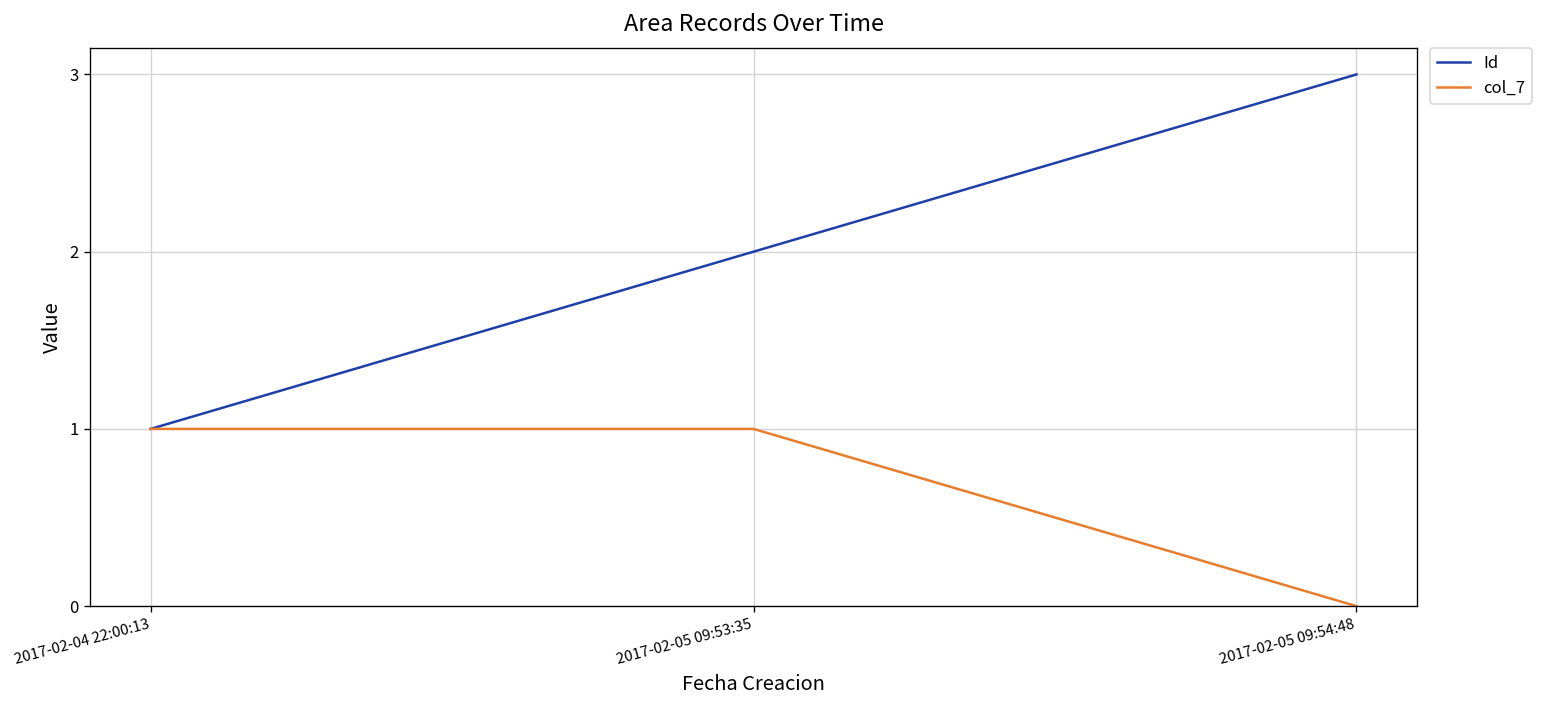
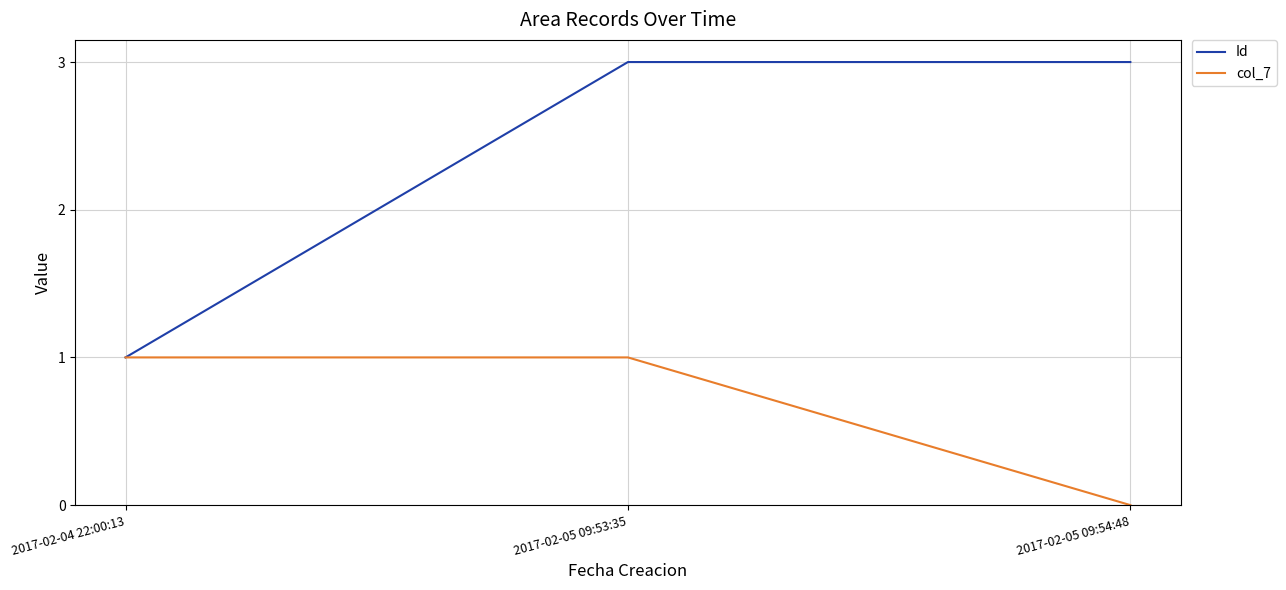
  {
    "Id": {
-     "2017-02-05 09:53:35": 2,
+     "2017-02-05 09:53:35": 3,
      "2017-02-05 09:54:48": 3
    },
    "col_7": {
      "2017-02-05 09:53:35": 1,
      "2017-02-05 09:54:48": 0
    }
  }
